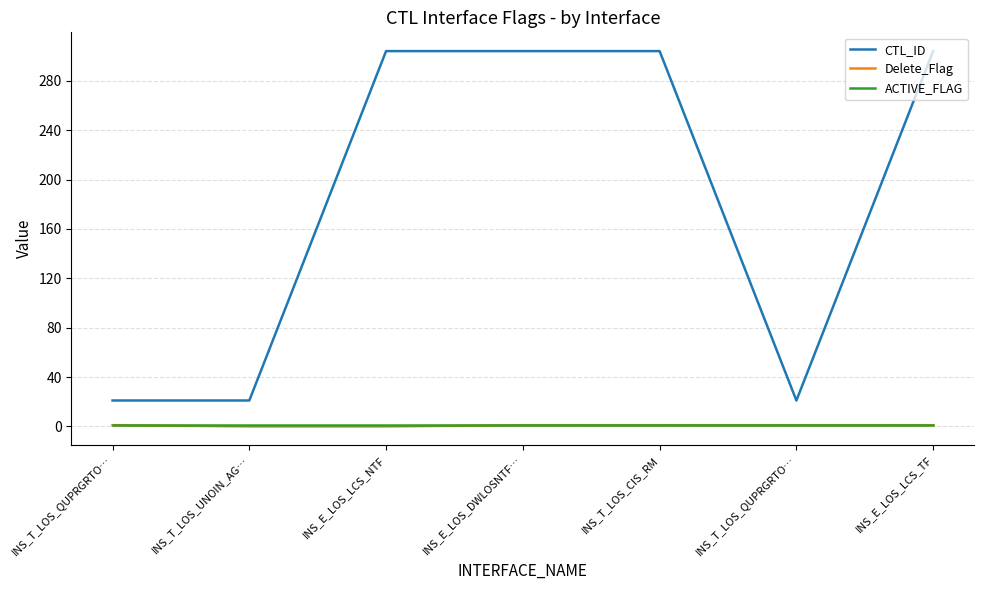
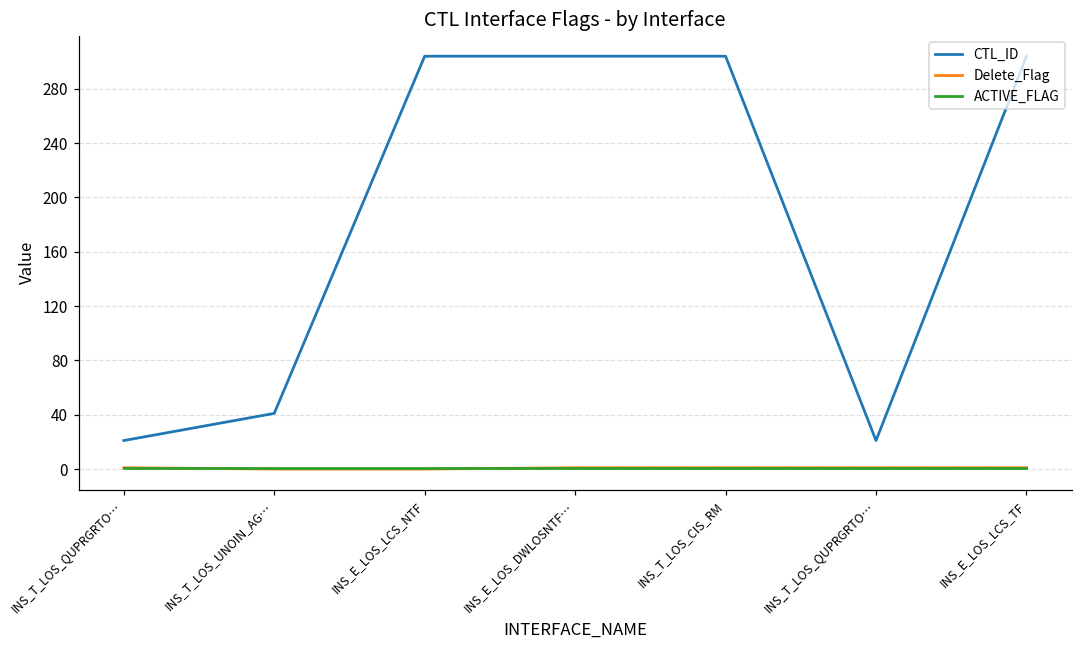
  {
    "CTL_ID": {
-     "INS_T_LOS_UNOIN_AG…": 21,
+     "INS_T_LOS_UNOIN_AG…": 41,
      "INS_E_LOS_LCS_NTF": 304,
      "INS_E_LOS_DWLOSNTF…": 304,
      "INS_T_LOS_CIS_RM": 304
    }
  }
